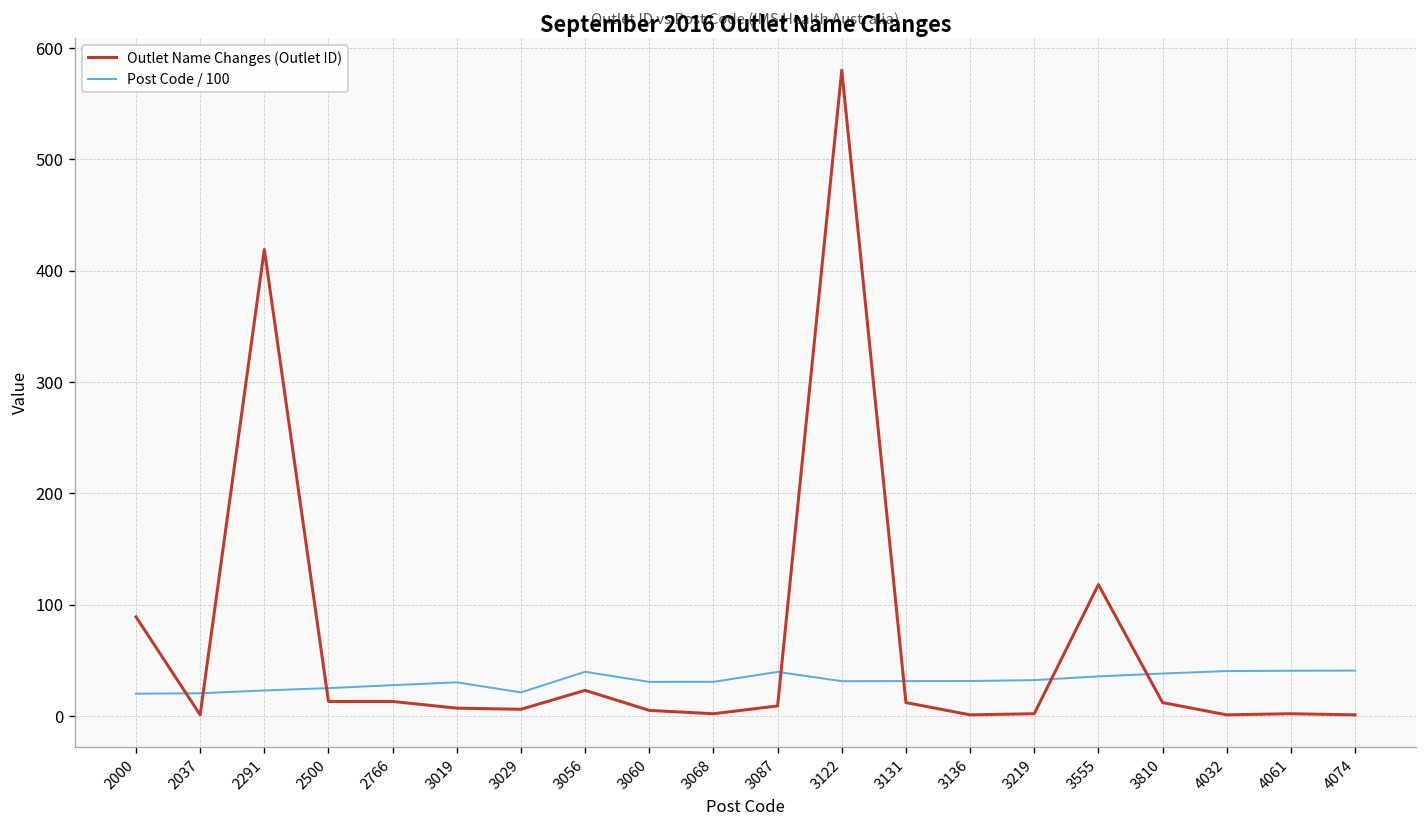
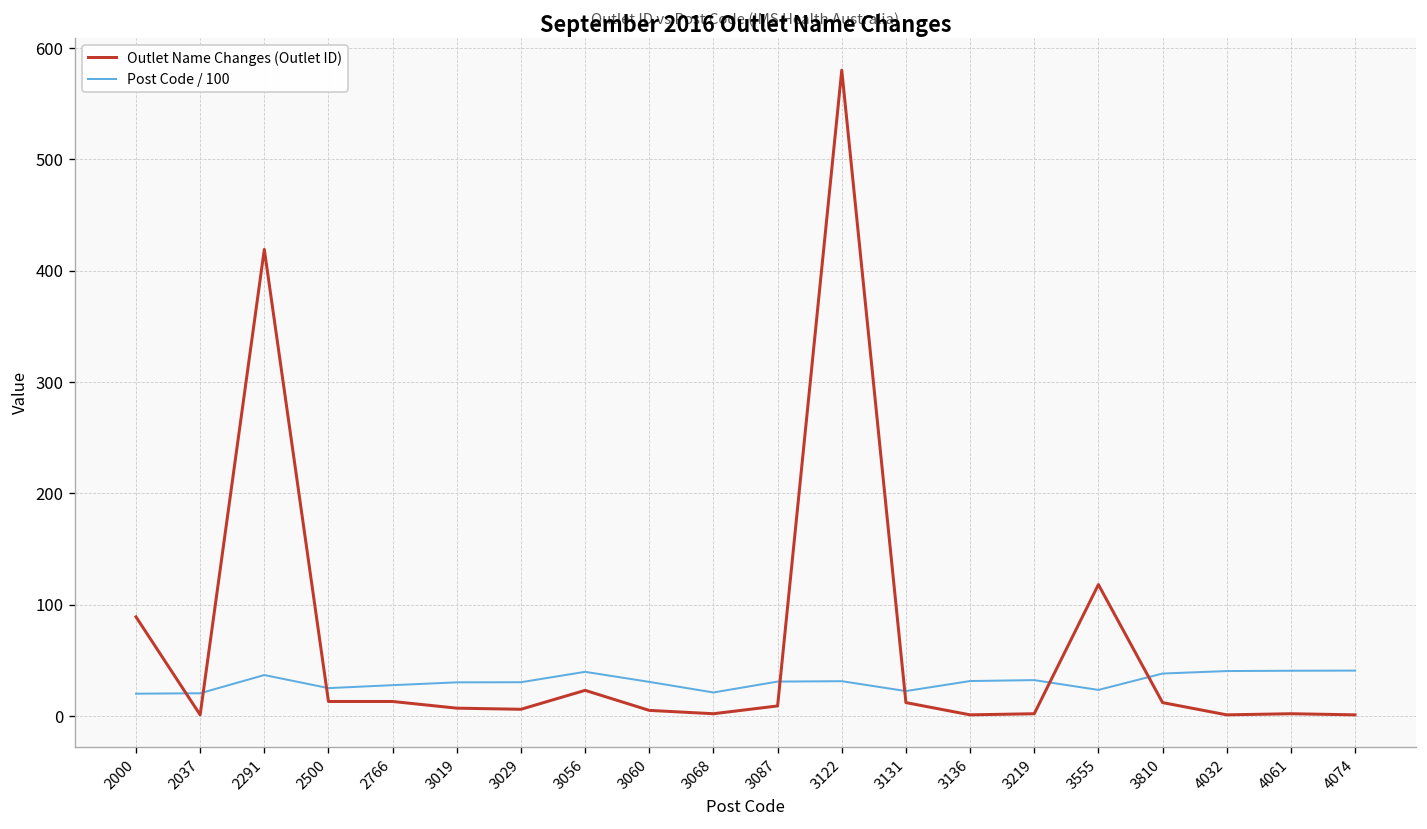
  {
    "Outlet Name Changes (Outlet ID)": {
      "2000": 90,
      "2037": 0,
      "2291": 420,
      "2500": 10,
      "2766": 10,
      "3019": 10,
      "3029": 10,
      "3056": 20,
      "3060": 10,
      "3068": 0,
      "3087": 10,
      "3122": 580,
      "3131": 10,
      "3136": 0,
      "3219": 0,
      "3555": 120,
      "3810": 10,
      "4032": 0,
      "4061": 0,
      "4074": 0
    },
    "Post Code / 100": {
      "2000": 20,
      "2037": 20,
-     "2291": 20,
+     "2291": 40,
      "2500": 30,
      "2766": 30,
      "3019": 30,
-     "3029": 20,
+     "3029": 30,
      "3056": 40,
      "3060": 30,
-     "3068": 30,
-     "3087": 40,
+     "3068": 20,
+     "3087": 30,
      "3122": 30,
-     "3131": 30,
+     "3131": 20,
      "3136": 30,
      "3219": 30,
-     "3555": 40,
+     "3555": 20,
      "3810": 40,
      "4032": 40,
      "4061": 40,
      "4074": 40
    }
  }
